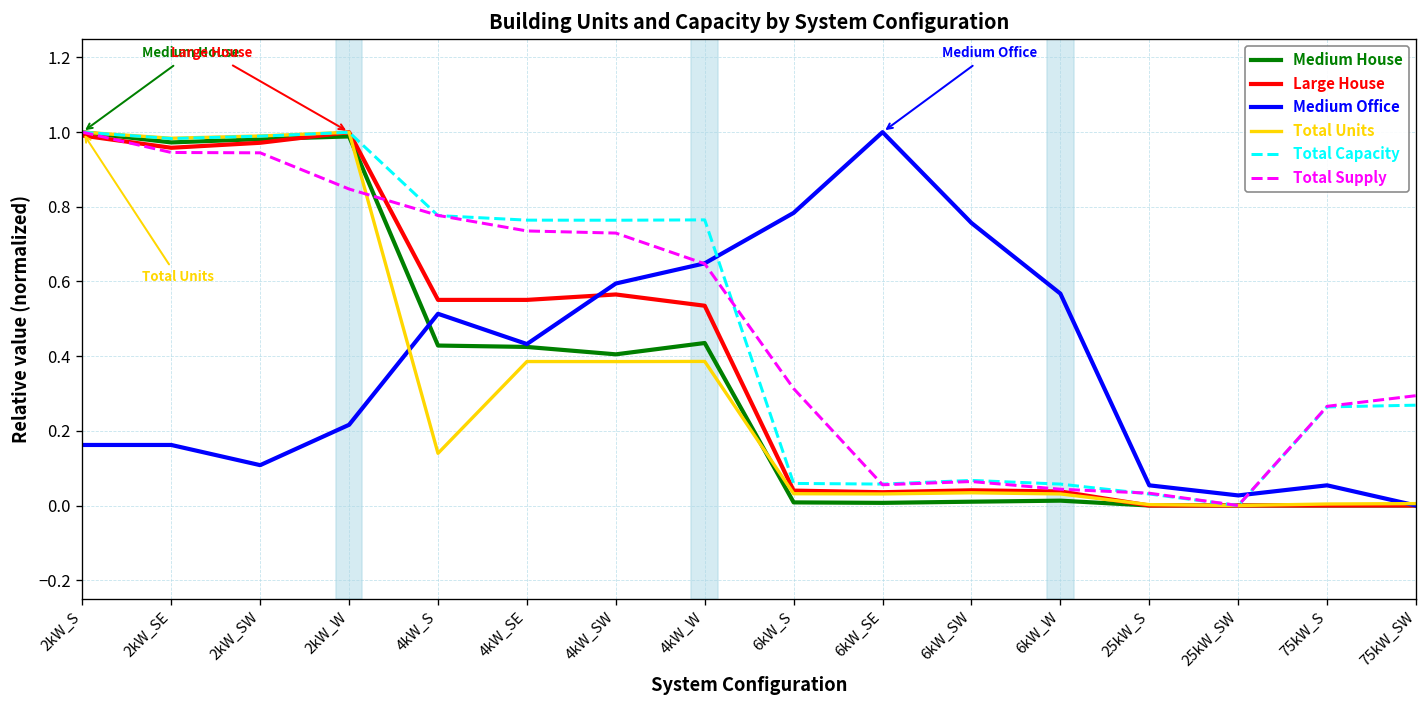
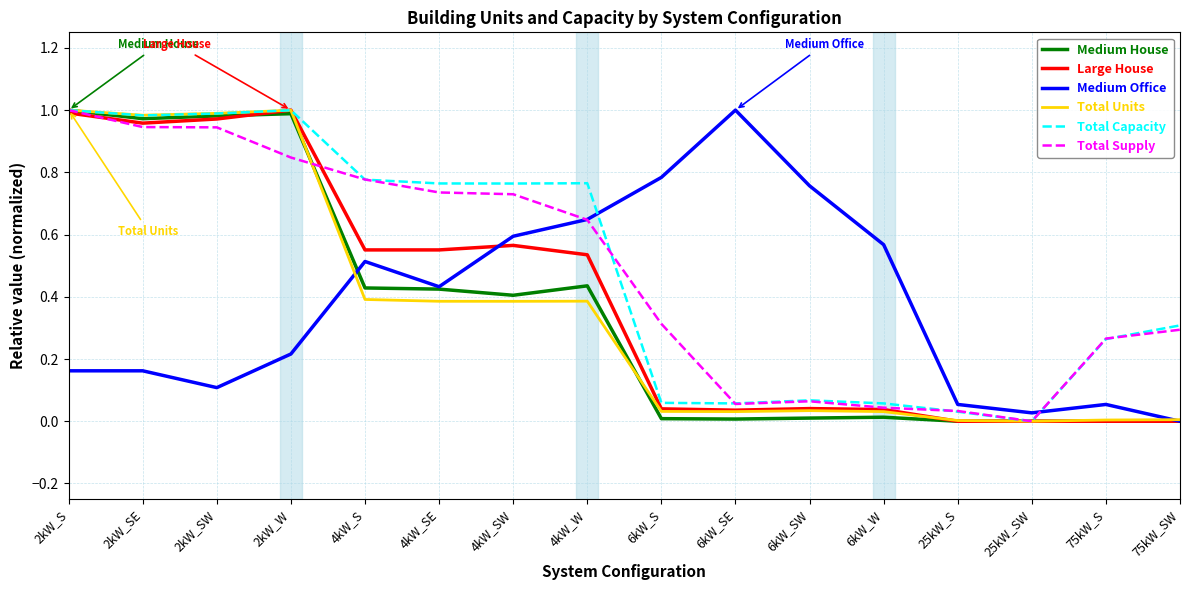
  {
    "Medium House": {
      "2kW_SE": 0.97,
      "2kW_W": 0.99,
      "4kW_S": 0.43,
      "4kW_SW": 0.40,
      "4kW_W": 0.44,
      "6kW_S": 0.01,
      "6kW_SE": 0.01,
      "6kW_SW": 0.01,
      "6kW_W": 0.01
    },
    "Large House": {
      "2kW_S": 0.99,
      "2kW_SE": 0.96,
      "2kW_SW": 0.97,
      "4kW_S": 0.55,
      "4kW_SE": 0.55,
      "4kW_SW": 0.57,
      "4kW_W": 0.54
    },
    "Medium Office": {
      "2kW_S": 0.16,
      "2kW_SE": 0.16,
      "2kW_SW": 0.11,
      "2kW_W": 0.22,
      "4kW_S": 0.51,
      "4kW_SW": 0.59,
      "6kW_S": 0.78,
      "6kW_SE": 1.00,
      "6kW_SW": 0.76,
      "6kW_W": 0.57,
      "25kW_S": 0.05,
      "25kW_SW": 0.03,
      "75kW_S": 0.05
    },
    "Total Units": {
-     "4kW_S": 0.14,
+     "4kW_S": 0.39,
      "4kW_SE": 0.39,
      "4kW_SW": 0.39,
      "4kW_W": 0.39
    },
    "Total Capacity": {
      "4kW_SE": 0.76,
      "4kW_SW": 0.76,
      "4kW_W": 0.77,
      "6kW_S": 0.06,
      "6kW_W": 0.06,
-     "75kW_SW": 0.27
+     "75kW_SW": 0.31
    },
    "Total Supply": {
      "2kW_SE": 0.95,
      "2kW_SW": 0.94,
      "2kW_W": 0.85,
      "4kW_SE": 0.74,
      "4kW_SW": 0.73,
      "6kW_S": 0.31,
      "75kW_SW": 0.29
    }
  }
